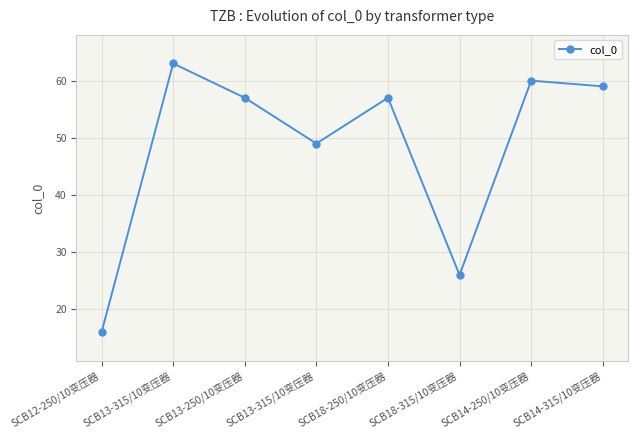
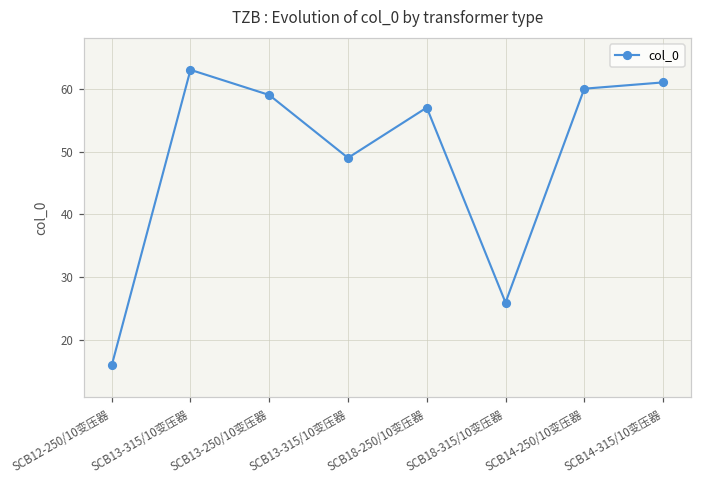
  {
    "SCB12-250/10变压器": 16,
-   "SCB13-250/10变压器": 57,
+   "SCB13-250/10变压器": 59,
    "SCB18-250/10变压器": 57,
    "SCB18-315/10变压器": 26,
    "SCB14-250/10变压器": 60,
-   "SCB14-315/10变压器": 59
+   "SCB14-315/10变压器": 61
  }
